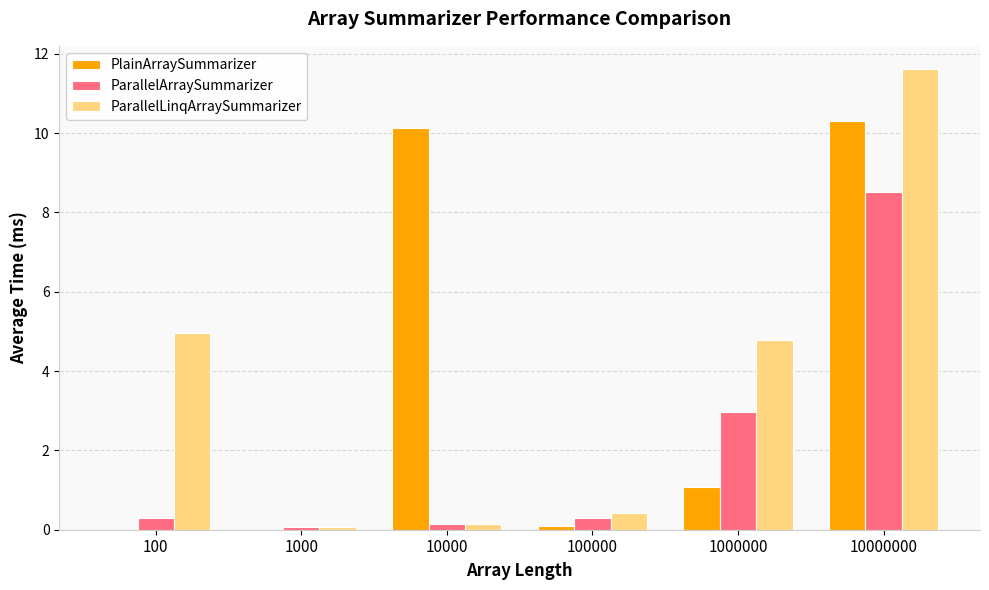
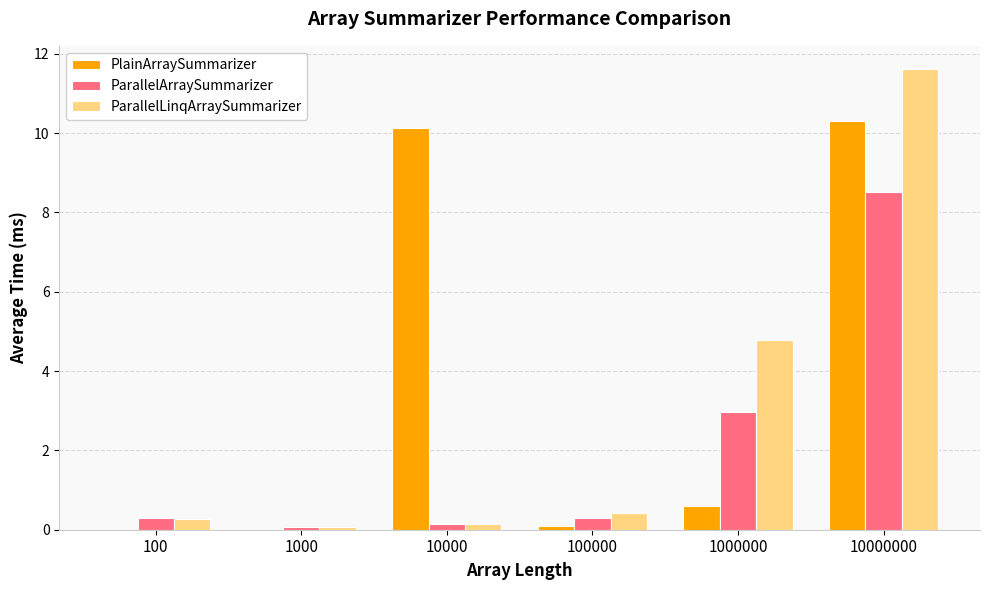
  {
    "PlainArraySummarizer": {
      "10000": 10.1,
      "100000": 0.1,
-     "1000000": 1.1,
+     "1000000": 0.6,
      "10000000": 10.3
    },
    "ParallelArraySummarizer": {
      "100": 0.3,
      "1000": 0.1,
      "10000": 0.1,
      "100000": 0.3,
      "1000000": 3.0,
      "10000000": 8.5
    },
    "ParallelLinqArraySummarizer": {
-     "100": 5.0,
+     "100": 0.3,
      "1000": 0.1,
      "10000": 0.1,
      "100000": 0.4,
      "1000000": 4.8,
      "10000000": 11.6
    }
  }
